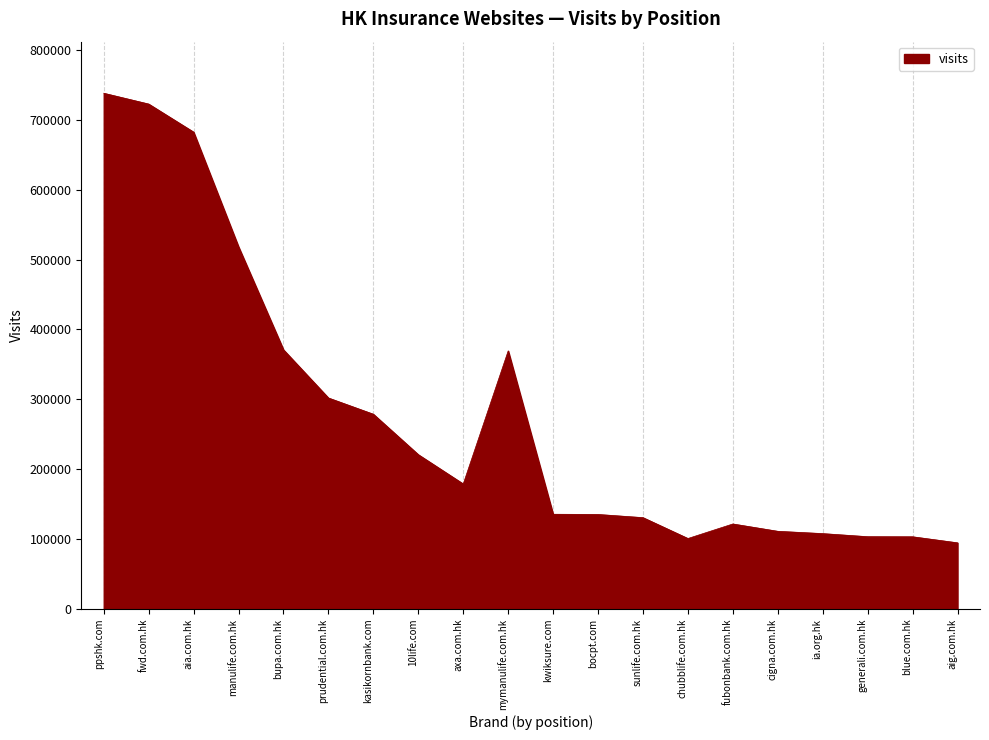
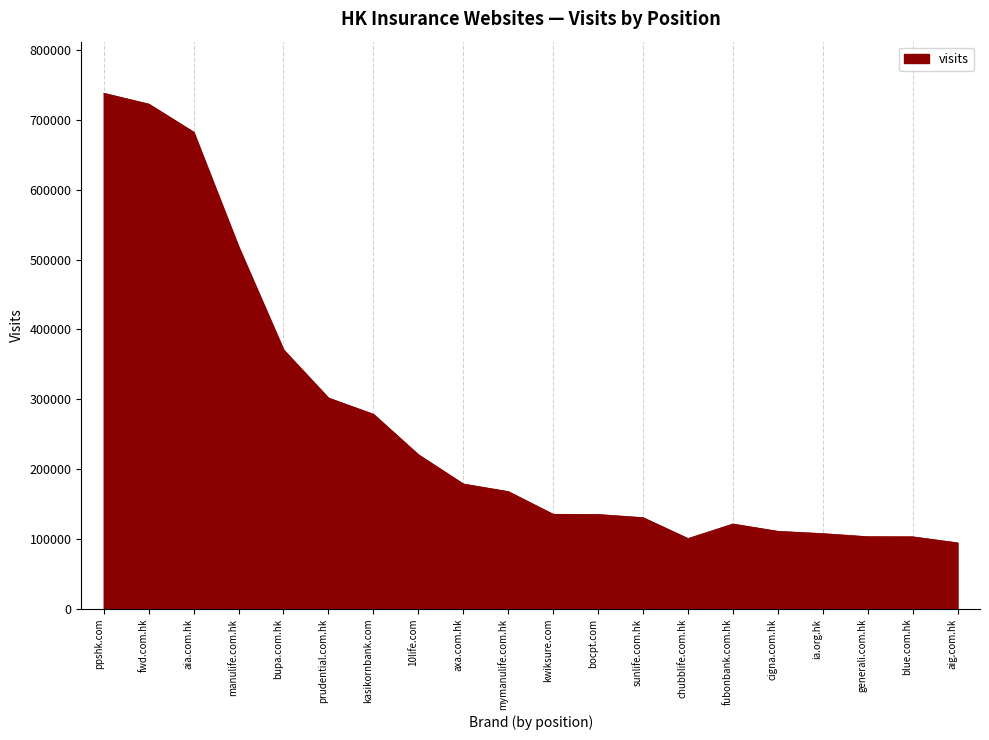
  {
    "ppshk.com": 740000,
    "fwd.com.hk": 720000,
    "aia.com.hk": 680000,
    "manulife.com.hk": 520000,
    "bupa.com.hk": 370000,
    "prudential.com.hk": 300000,
    "kasikornbank.com": 280000,
    "10life.com": 220000,
    "axa.com.hk": 180000,
-   "mymanulife.com.hk": 370000,
+   "mymanulife.com.hk": 170000,
    "kwiksure.com": 140000,
    "bocpt.com": 140000,
    "sunlife.com.hk": 130000,
    "chubblife.com.hk": 100000,
    "fubonbank.com.hk": 120000,
    "cigna.com.hk": 110000,
    "ia.org.hk": 110000,
    "generali.com.hk": 100000,
    "blue.com.hk": 100000,
    "aig.com.hk": 90000
  }
